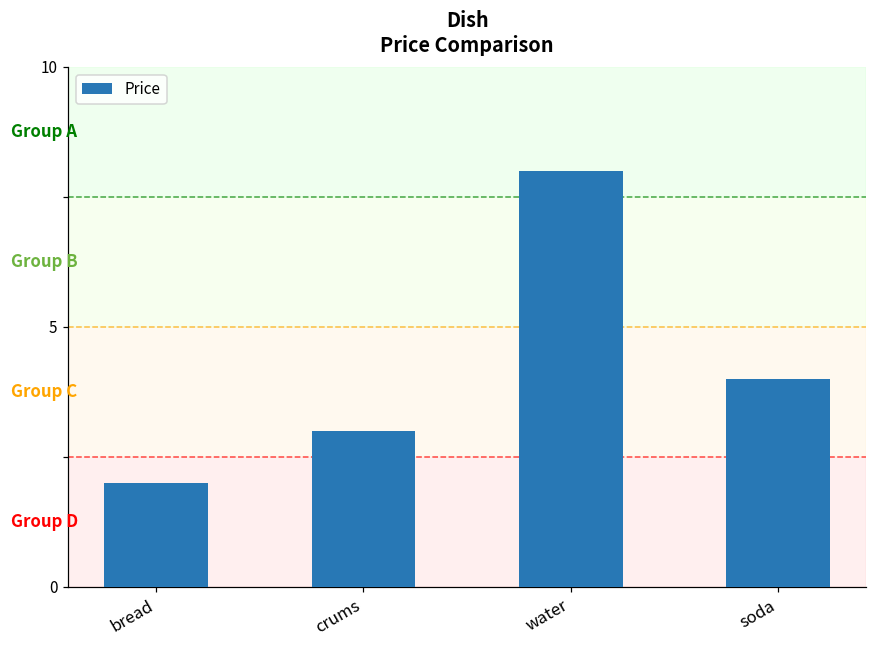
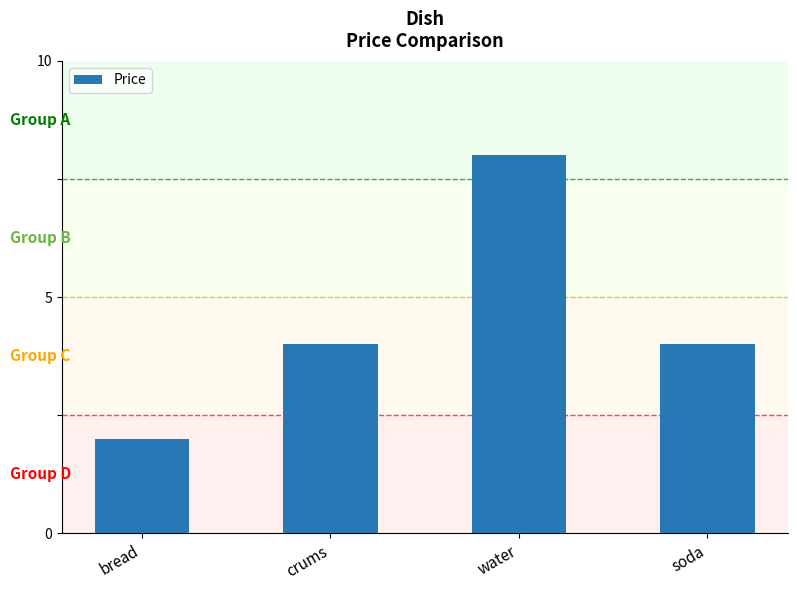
  {
    "bread": 2,
-   "crums": 3,
+   "crums": 4,
    "water": 8,
    "soda": 4
  }
